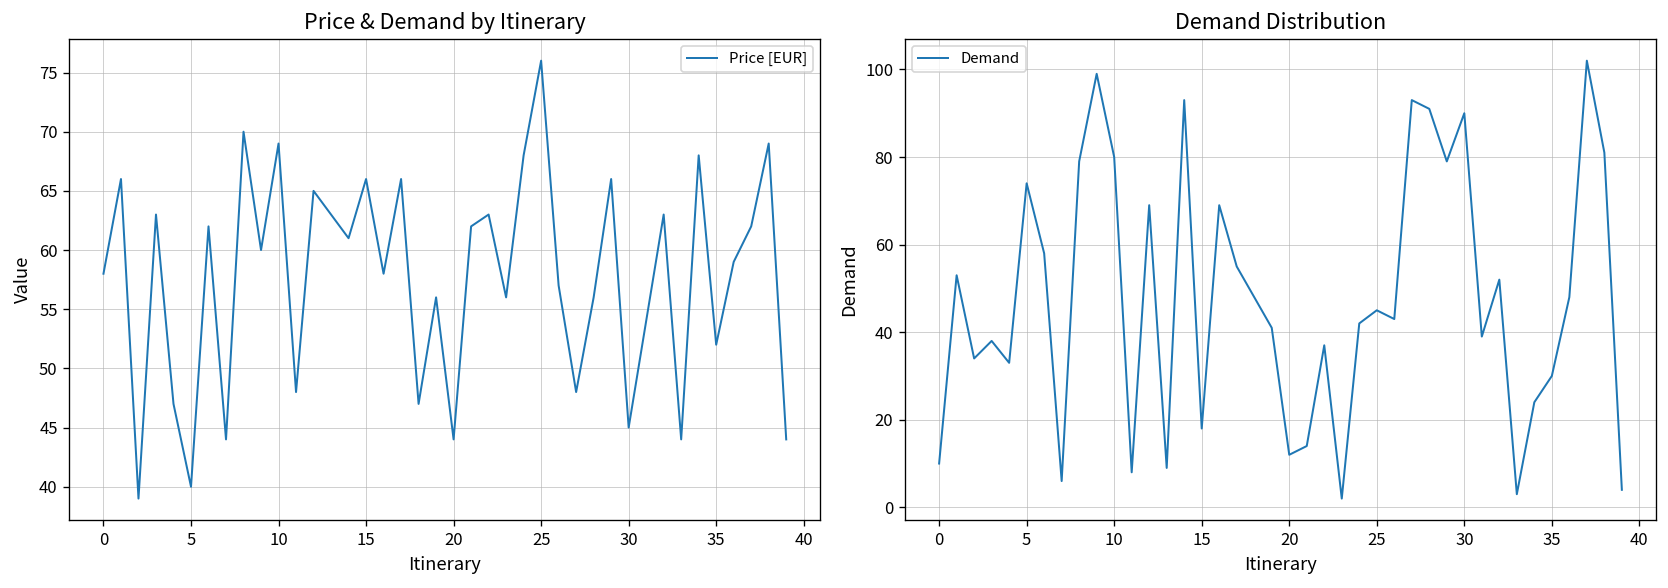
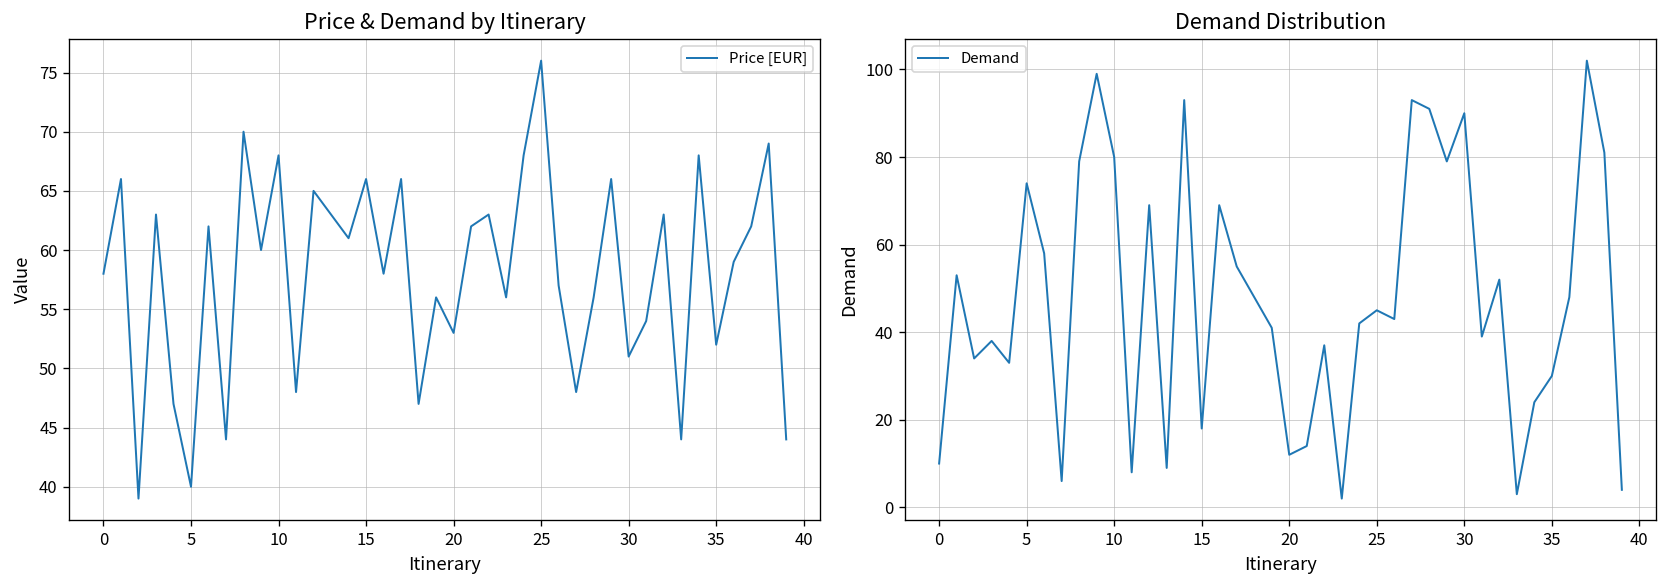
  {
    "Price & Demand by Itinerary": {
      "0": 58,
      "5": 40,
-     "10": 69,
+     "10": 68,
      "15": 66,
-     "20": 44,
+     "20": 53,
      "25": 76,
-     "30": 45,
+     "30": 51,
      "35": 52
    },
    "Demand Distribution": {
      "0": 10,
      "5": 74,
      "10": 80,
      "15": 18,
      "20": 12,
      "25": 45,
      "30": 90,
      "35": 30
    }
  }
